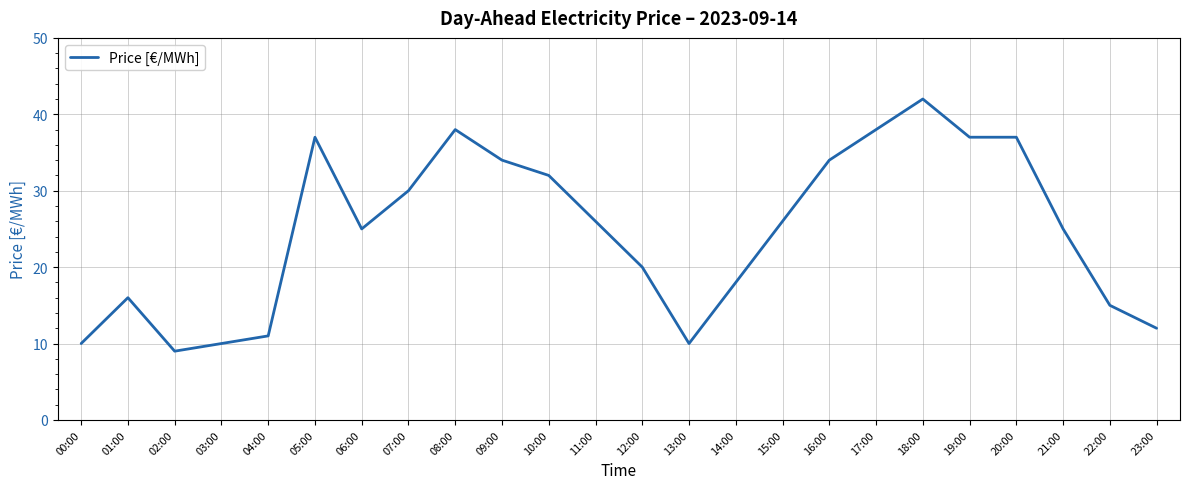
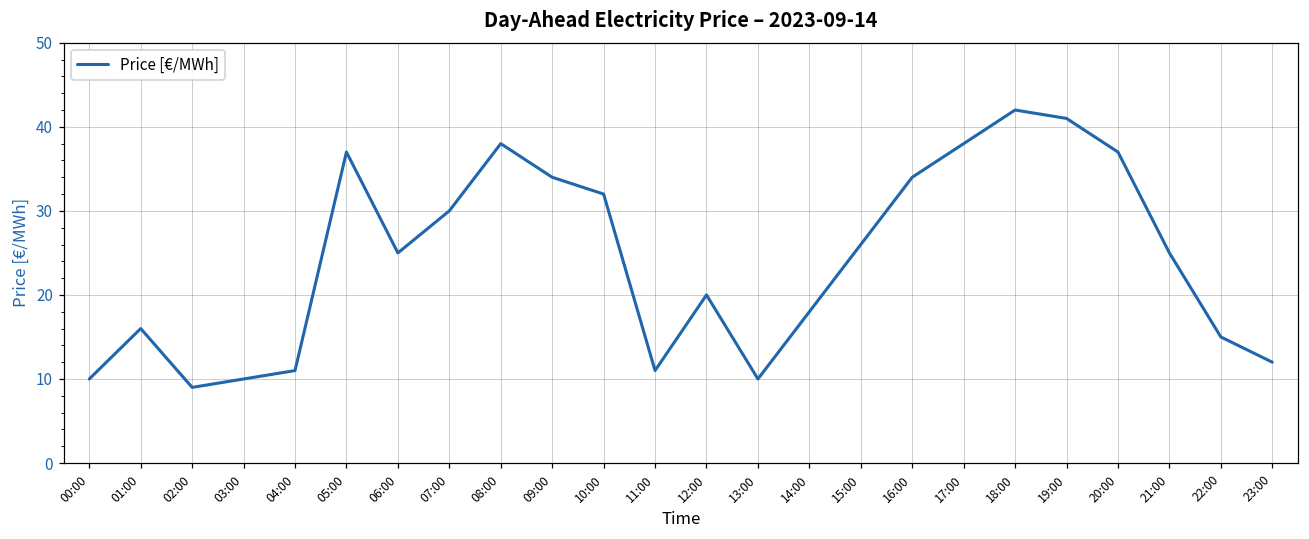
  {
    "00:00": 10,
    "01:00": 16,
    "02:00": 9,
    "03:00": 10,
    "04:00": 11,
    "05:00": 37,
    "06:00": 25,
    "07:00": 30,
    "08:00": 38,
    "09:00": 34,
    "10:00": 32,
-   "11:00": 26,
+   "11:00": 11,
    "12:00": 20,
    "13:00": 10,
    "14:00": 18,
    "15:00": 26,
    "16:00": 34,
    "17:00": 38,
    "18:00": 42,
-   "19:00": 37,
+   "19:00": 41,
    "20:00": 37,
    "21:00": 25,
    "22:00": 15,
    "23:00": 12
  }
